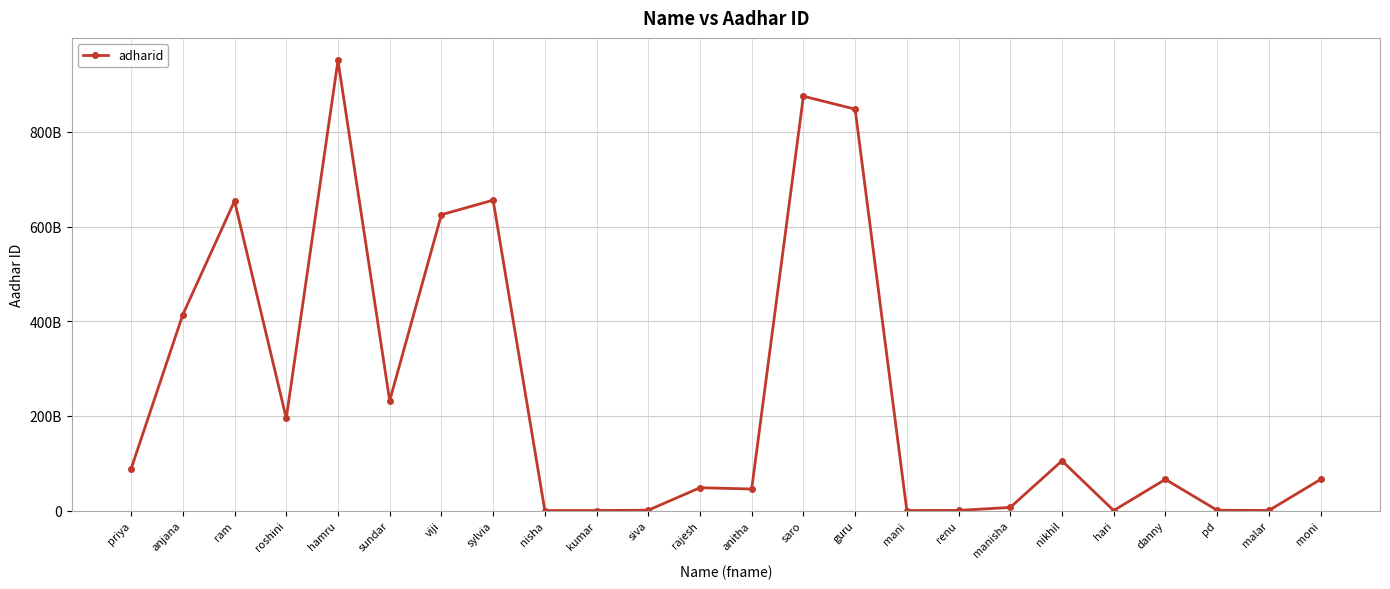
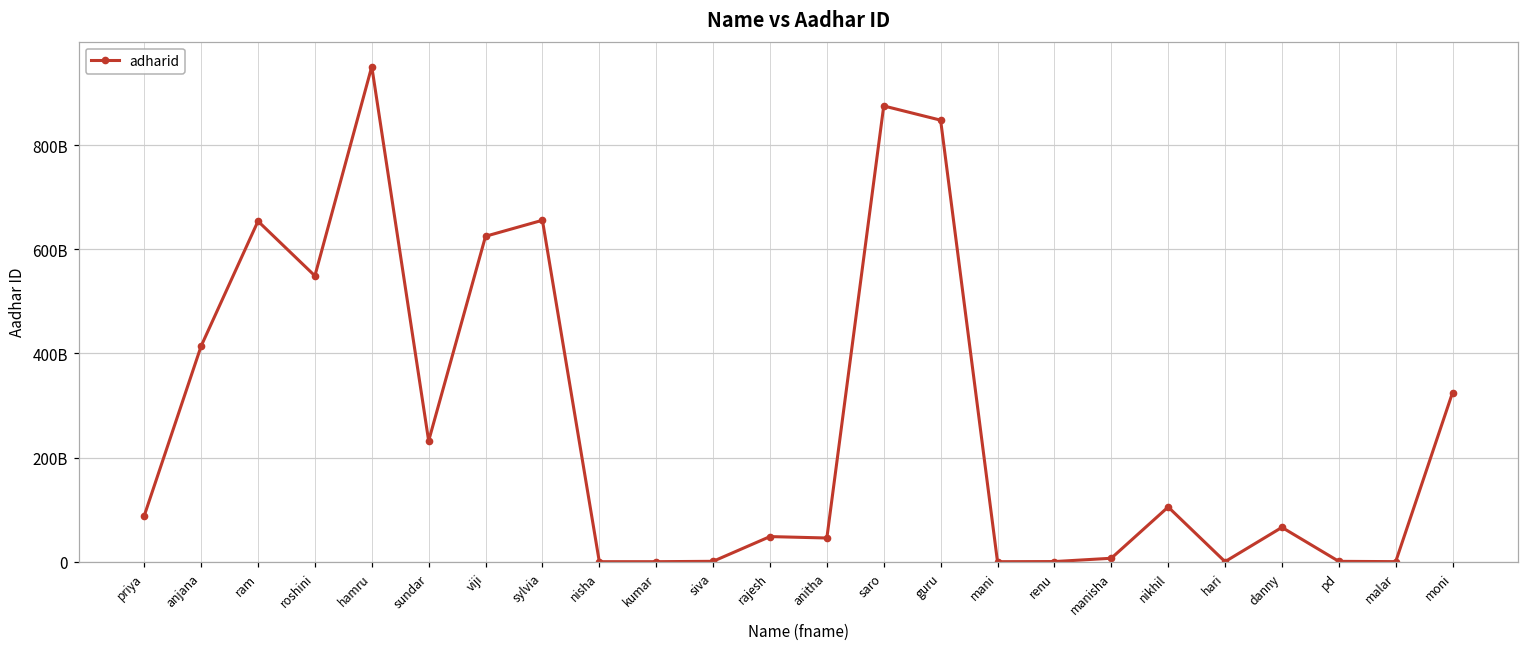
  {
    "priya": 90000000000,
    "anjana": 410000000000,
    "ram": 650000000000,
-   "roshini": 190000000000,
+   "roshini": 550000000000,
    "hamru": 950000000000,
    "sundar": 230000000000,
    "viji": 630000000000,
    "sylvia": 660000000000,
    "nisha": 0,
    "kumar": 0,
    "siva": 0,
    "rajesh": 50000000000,
    "anitha": 50000000000,
    "saro": 880000000000,
    "guru": 850000000000,
    "mani": 0,
    "renu": 0,
    "manisha": 10000000000,
    "nikhil": 110000000000,
    "hari": 0,
    "danny": 70000000000,
    "pd": 0,
    "malar": 0,
-   "moni": 70000000000
+   "moni": 320000000000
  }
